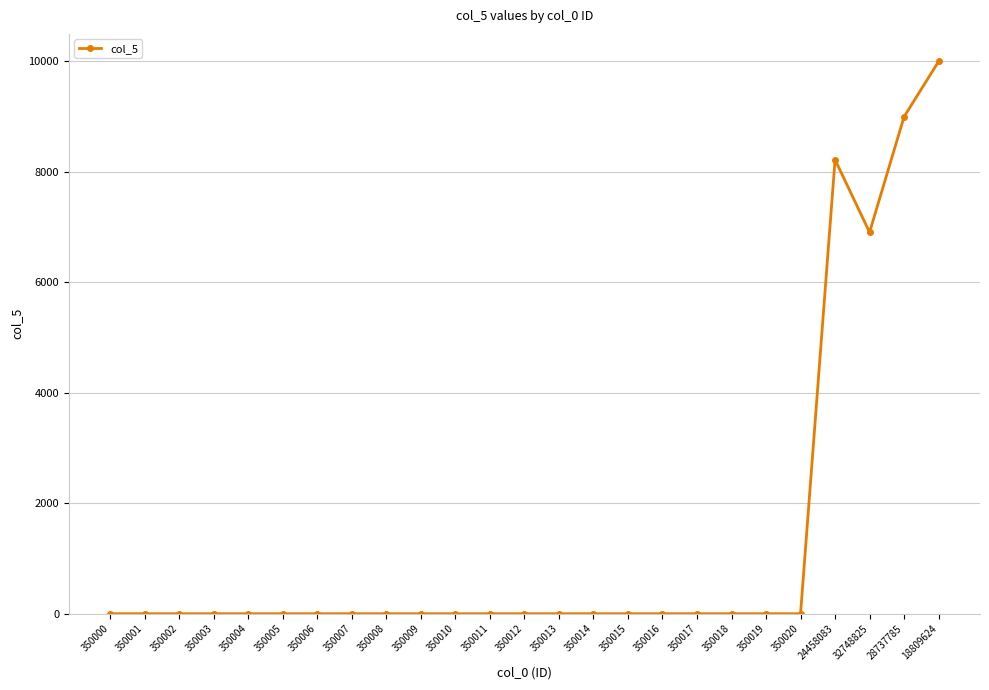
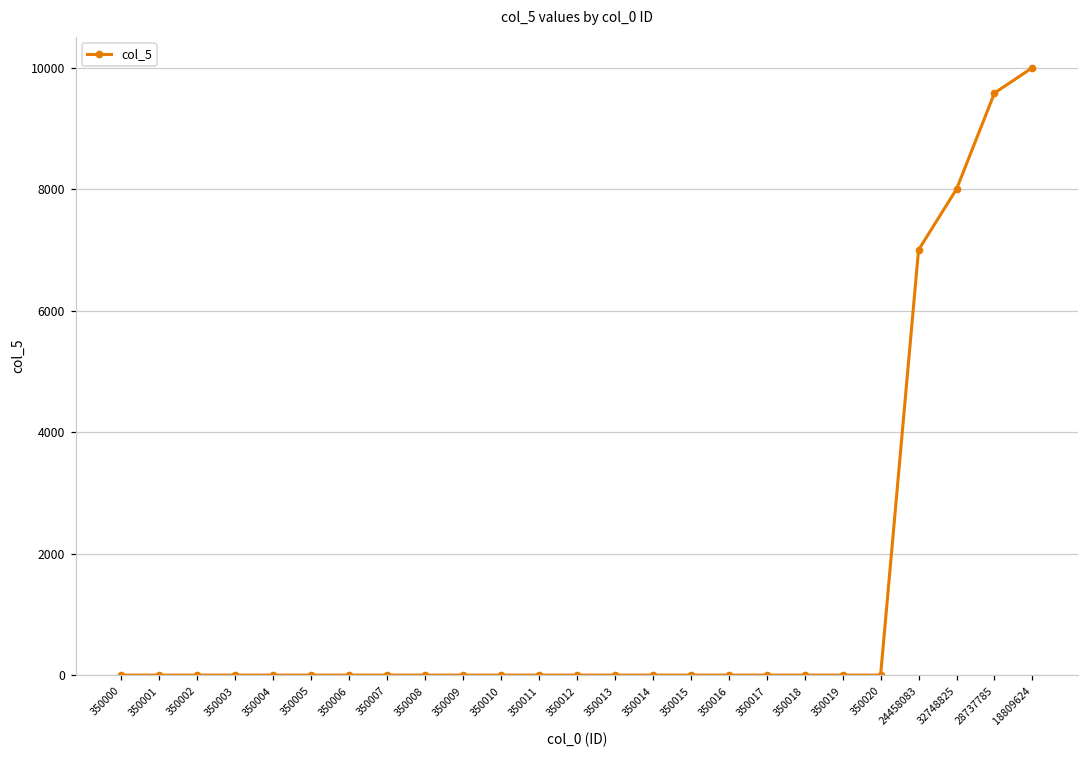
  {
    "350000": 0,
    "350001": 0,
    "350002": 0,
    "350003": 0,
    "350004": 0,
    "350005": 0,
    "350006": 0,
    "350007": 0,
    "350008": 0,
    "350009": 0,
    "350010": 0,
    "350011": 0,
    "350012": 0,
    "350013": 0,
    "350014": 0,
    "350015": 0,
    "350016": 0,
    "350017": 0,
    "350018": 0,
    "350019": 0,
    "350020": 0,
-   "24458083": 8200,
-   "32748825": 6900,
-   "28737785": 9000,
+   "24458083": 7000,
+   "32748825": 8000,
+   "28737785": 9600,
    "18809624": 10000
  }
